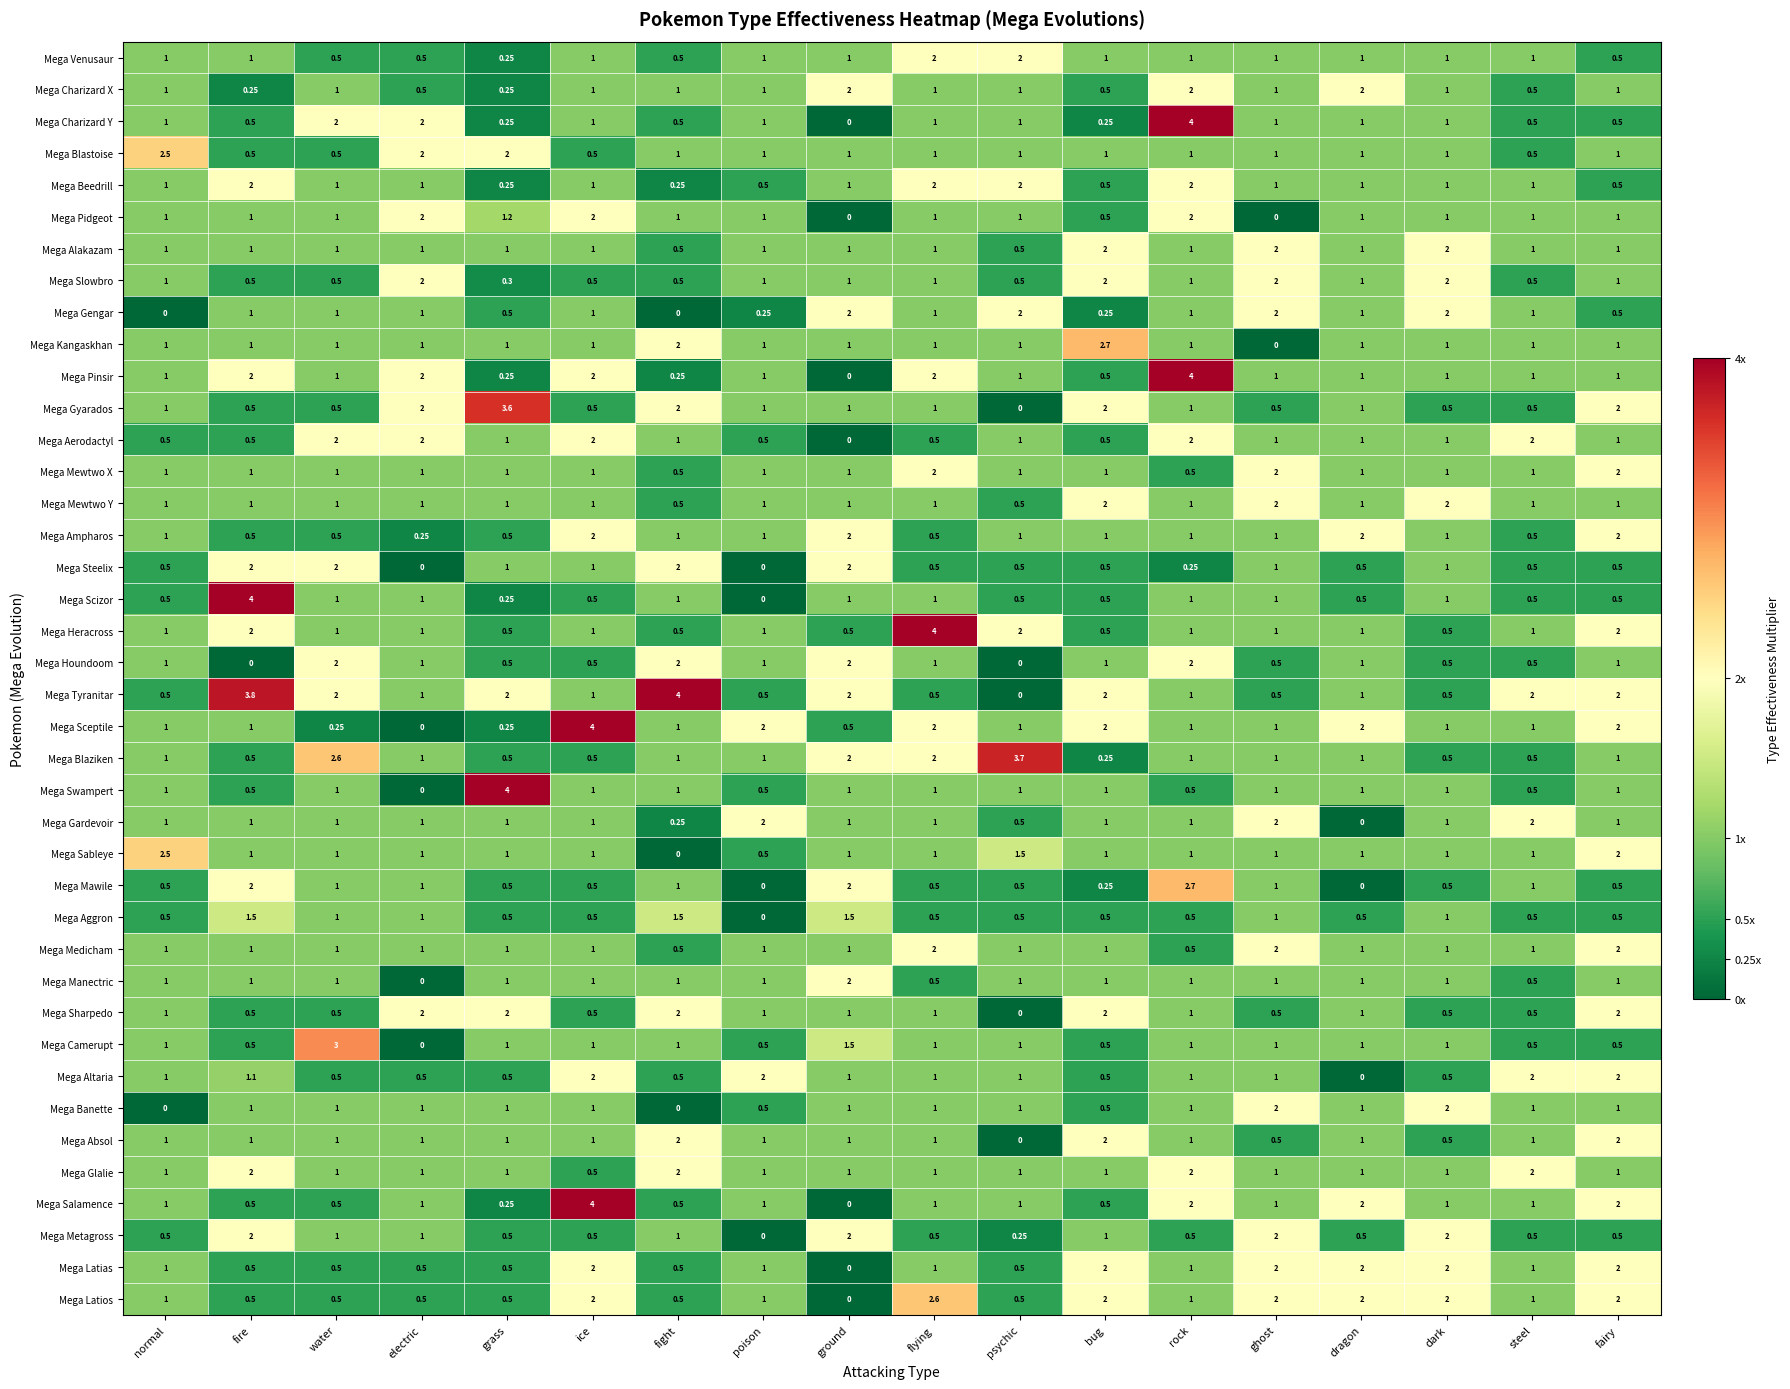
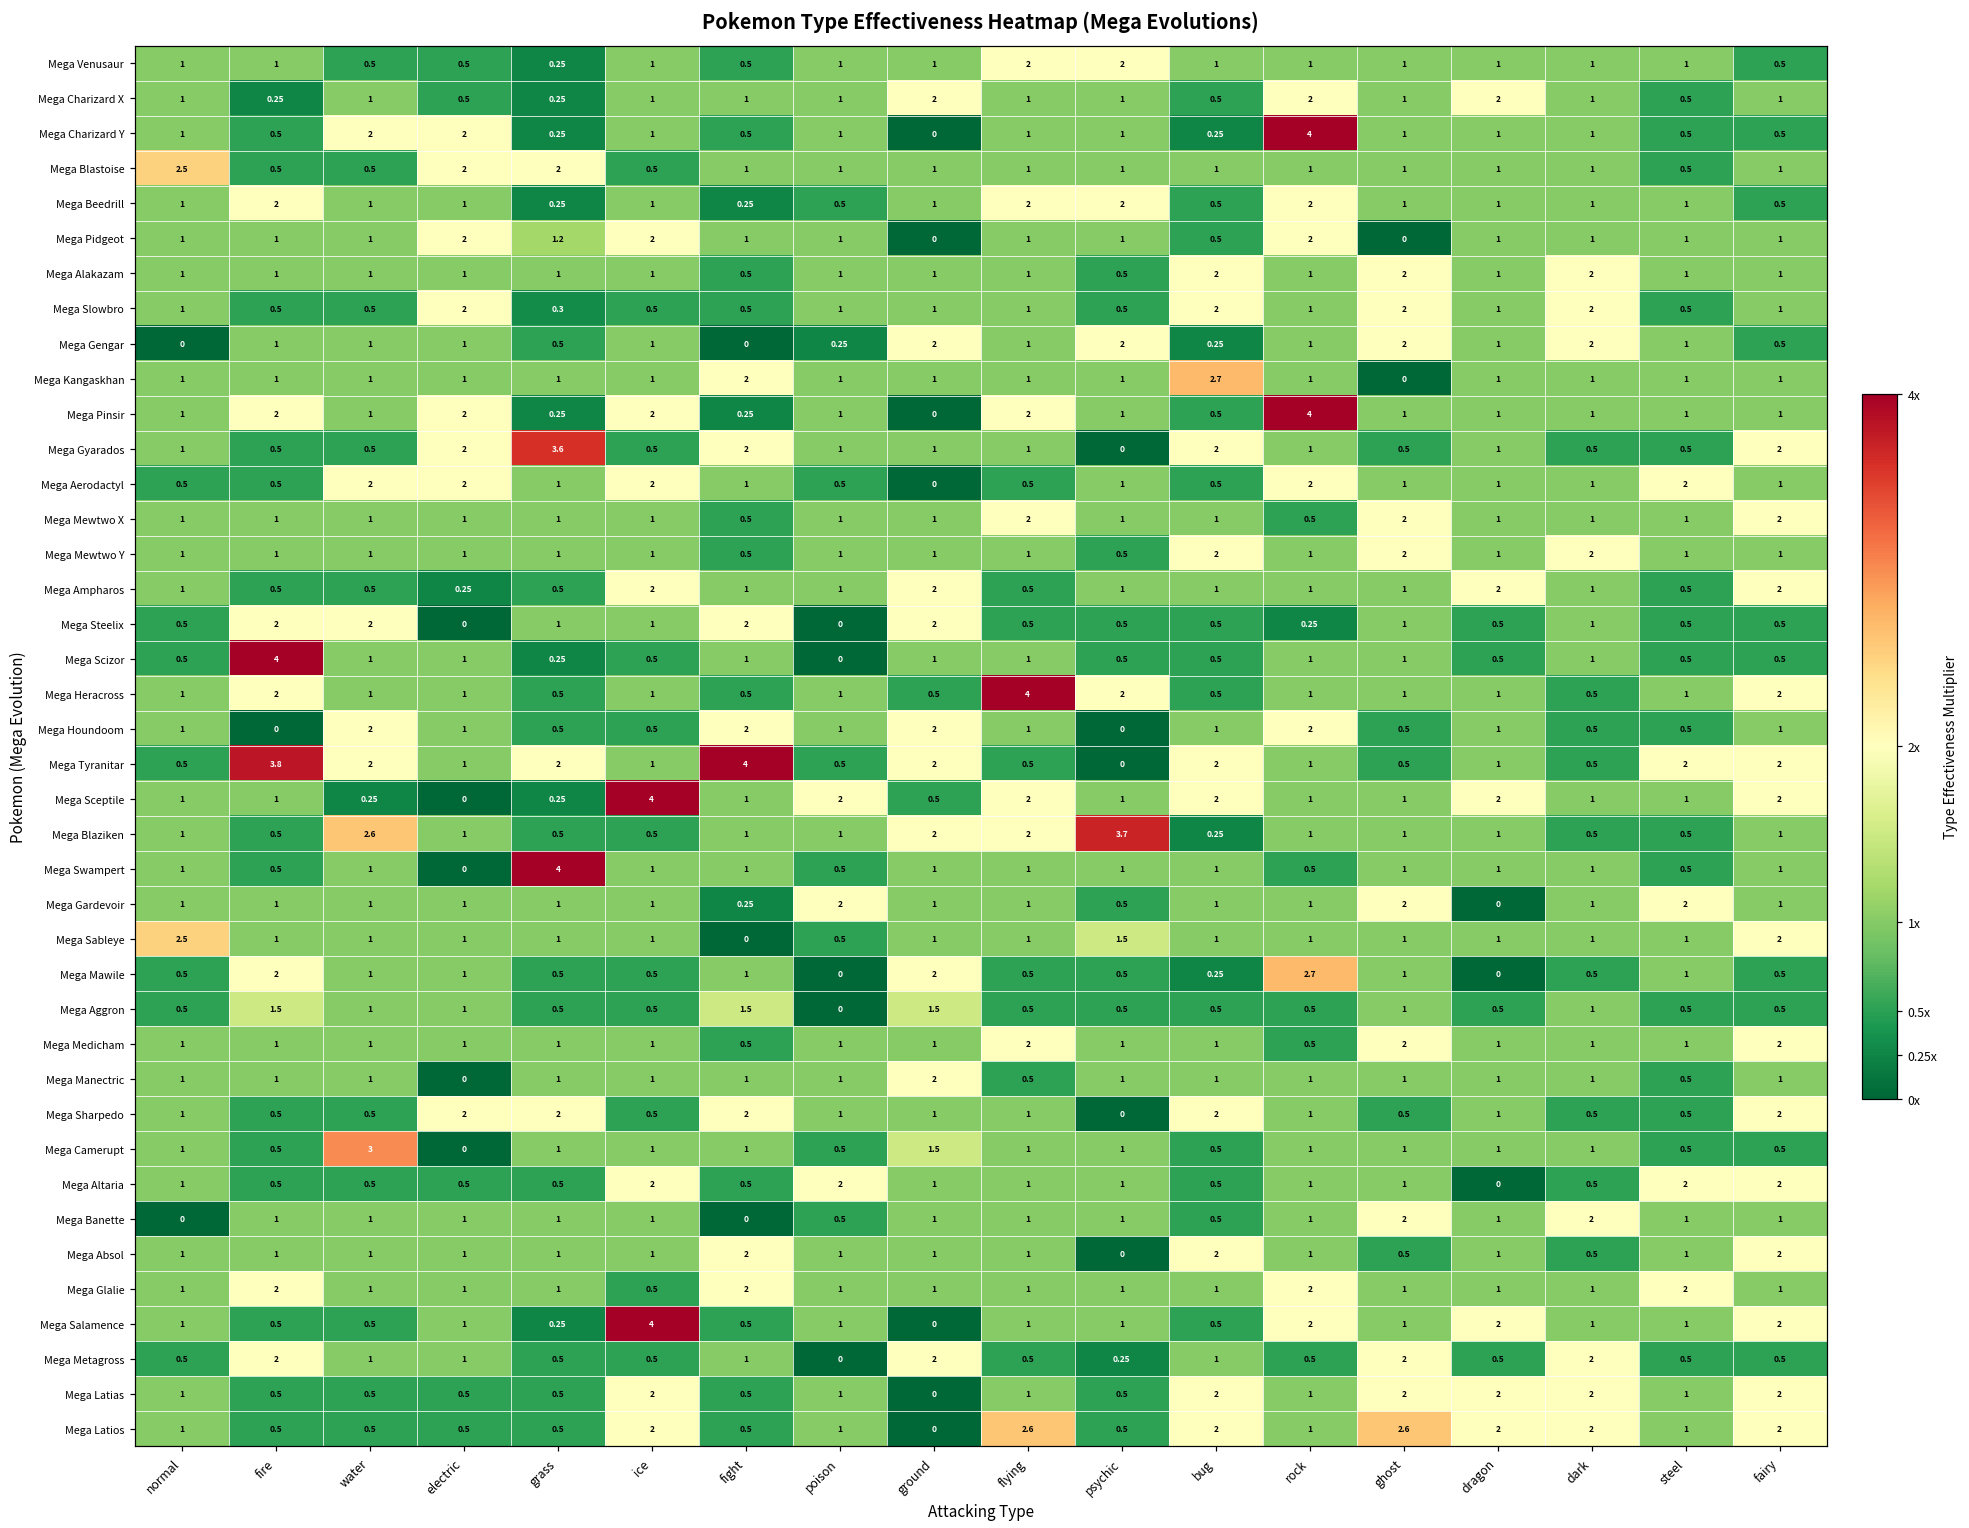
  {
    "Mega Altaria": {
      "normal": 1,
-     "fire": 1.1,
+     "fire": 0.5,
      "water": 0.5,
      "electric": 0.5,
      "grass": 0.5,
      "ice": 2,
      "fight": 0.5,
      "poison": 2,
      "ground": 1,
      "flying": 1,
      "psychic": 1,
      "bug": 0.5,
      "rock": 1,
      "ghost": 1,
      "dragon": 0,
      "dark": 0.5,
      "steel": 2,
      "fairy": 2
    },
    "Mega Latios": {
      "normal": 1,
      "fire": 0.5,
      "water": 0.5,
      "electric": 0.5,
      "grass": 0.5,
      "ice": 2,
      "fight": 0.5,
      "poison": 1,
      "ground": 0,
      "flying": 2.6,
      "psychic": 0.5,
      "bug": 2,
      "rock": 1,
-     "ghost": 2,
+     "ghost": 2.6,
      "dragon": 2,
      "dark": 2,
      "steel": 1,
      "fairy": 2
    }
  }
